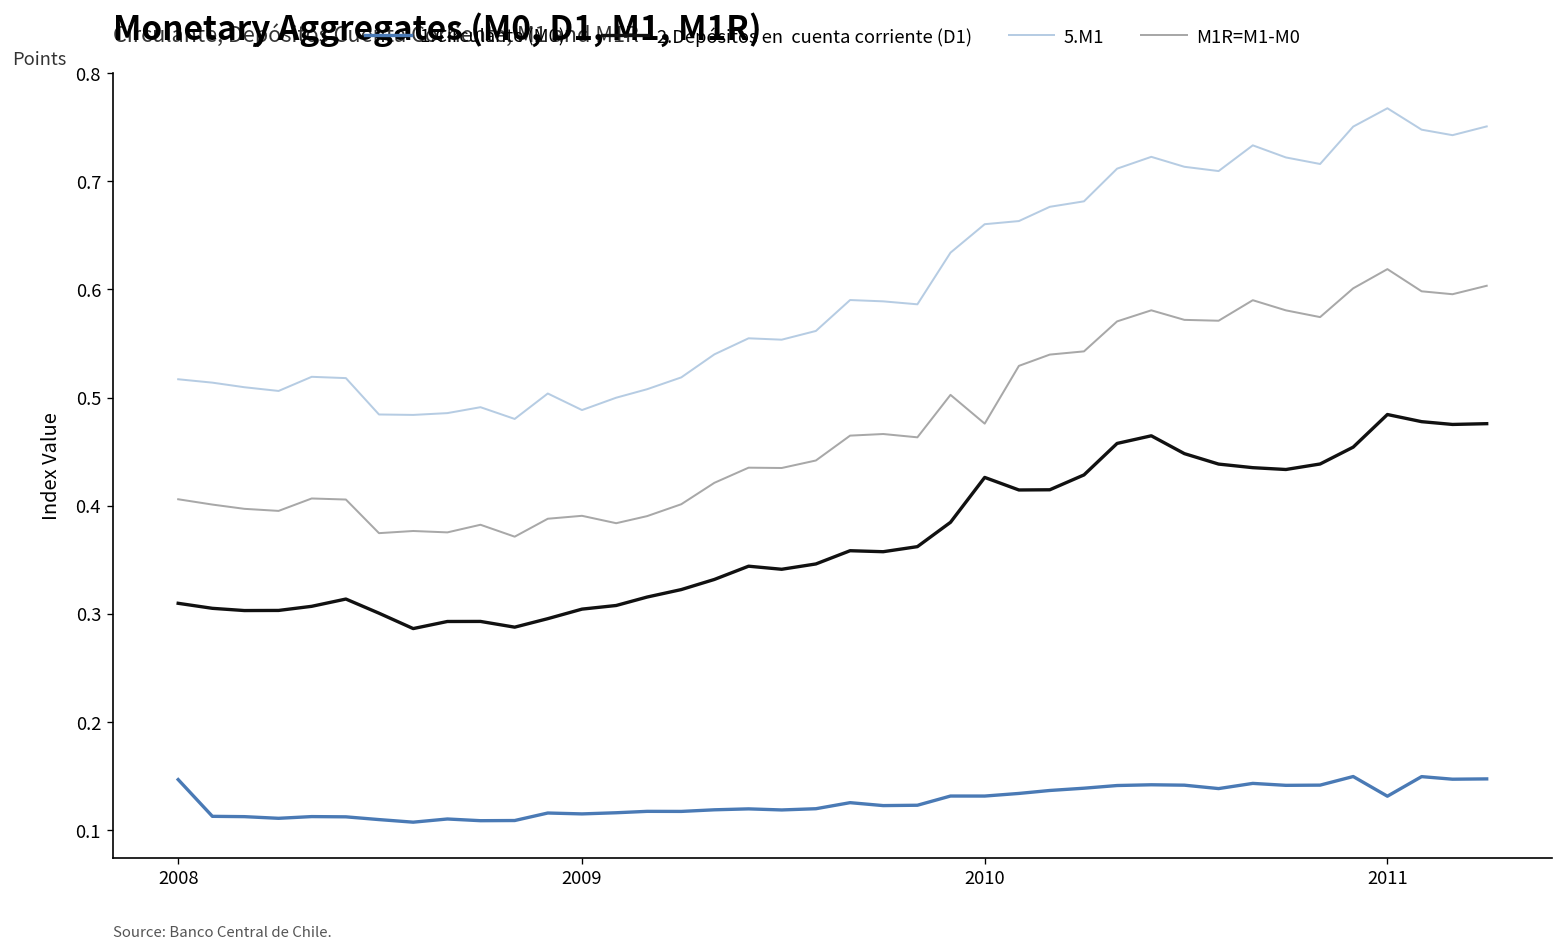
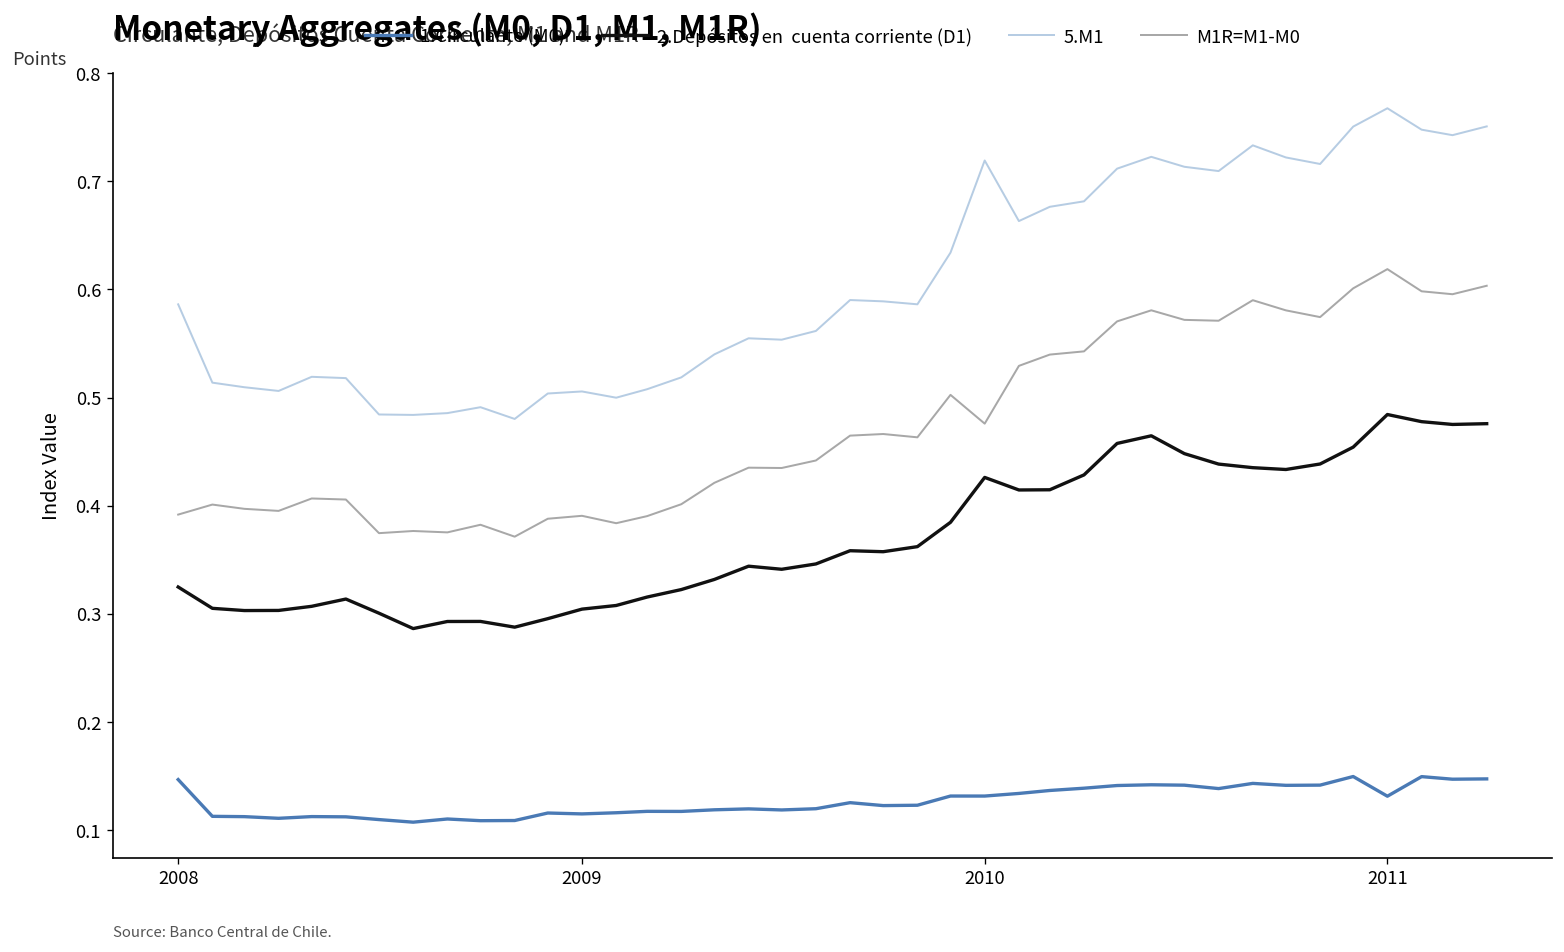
  {
    "1.Circulante (M0)": {
      "2008": 0.15,
      "2009": 0.12,
      "2010": 0.13,
      "2011": 0.13
    },
    "2.Depósitos en cuenta corriente (D1)": {
-     "2008": 0.31,
+     "2008": 0.32,
      "2009": 0.30,
      "2010": 0.43,
      "2011": 0.48
    },
    "5.M1": {
-     "2008": 0.52,
-     "2009": 0.49,
-     "2010": 0.66,
+     "2008": 0.59,
+     "2009": 0.51,
+     "2010": 0.72,
      "2011": 0.77
    },
    "M1R=M1-M0": {
-     "2008": 0.41,
+     "2008": 0.39,
      "2009": 0.39,
      "2010": 0.48,
      "2011": 0.62
    }
  }
